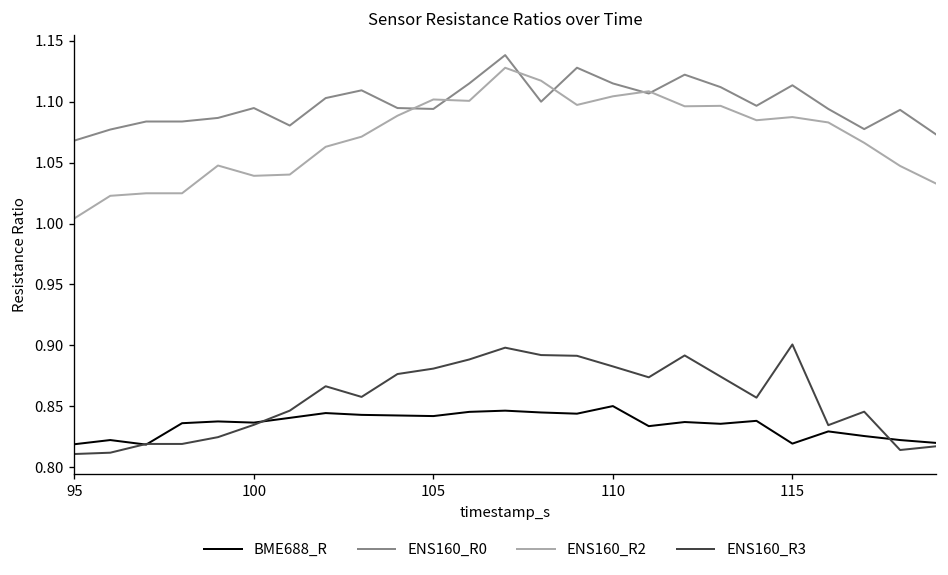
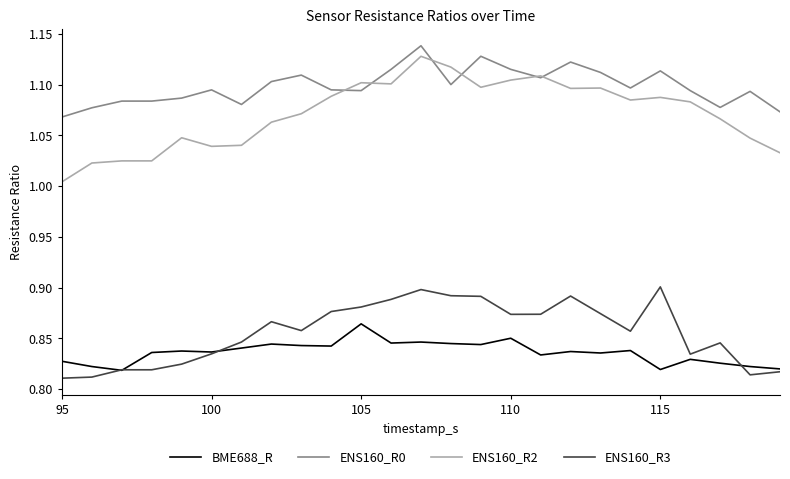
  {
    "BME688_R": {
-     "95": 0.819,
-     "105": 0.842,
+     "95": 0.828,
+     "105": 0.864,
      "110": 0.850,
      "115": 0.819
    },
    "ENS160_R3": {
      "95": 0.811,
      "105": 0.881,
-     "110": 0.883,
+     "110": 0.874,
      "115": 0.901
    }
  }
